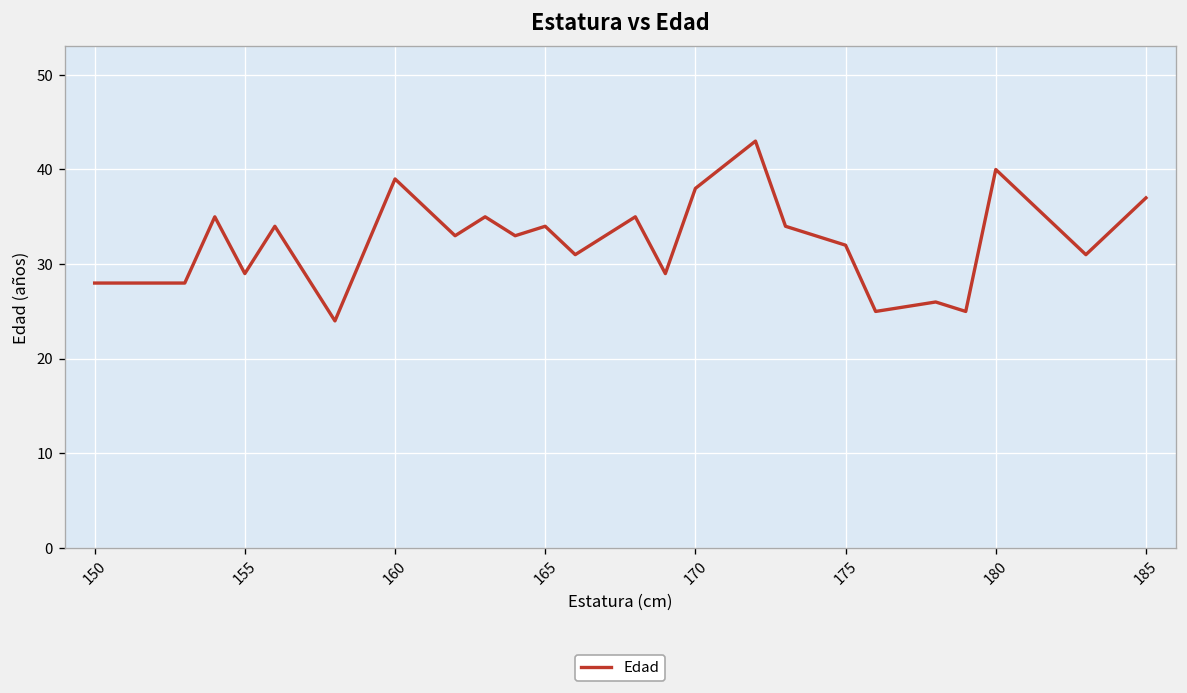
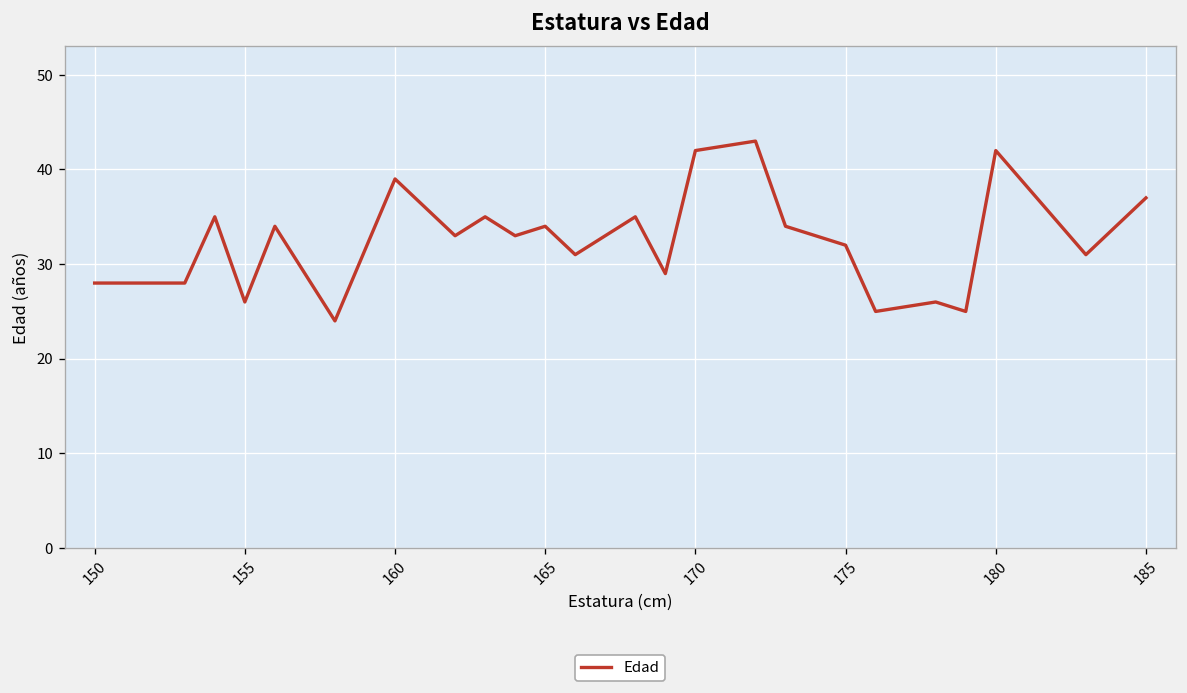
  {
    "150": 28,
-   "155": 29,
+   "155": 26,
    "160": 39,
    "165": 34,
-   "170": 38,
+   "170": 42,
    "175": 32,
-   "180": 40,
+   "180": 42,
    "185": 37
  }
